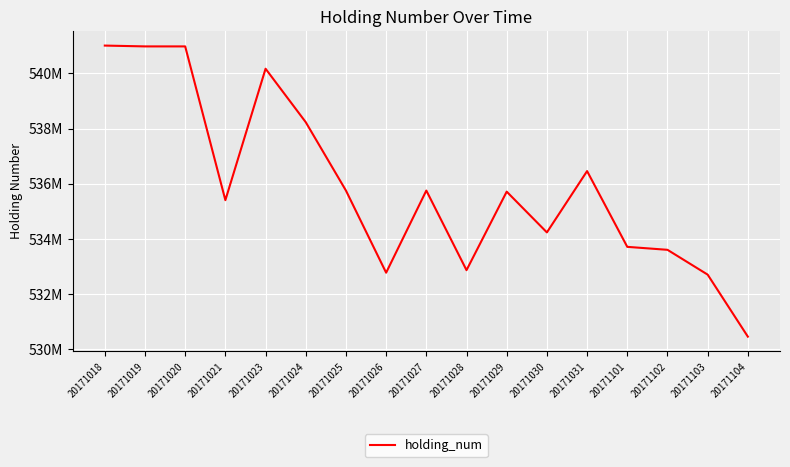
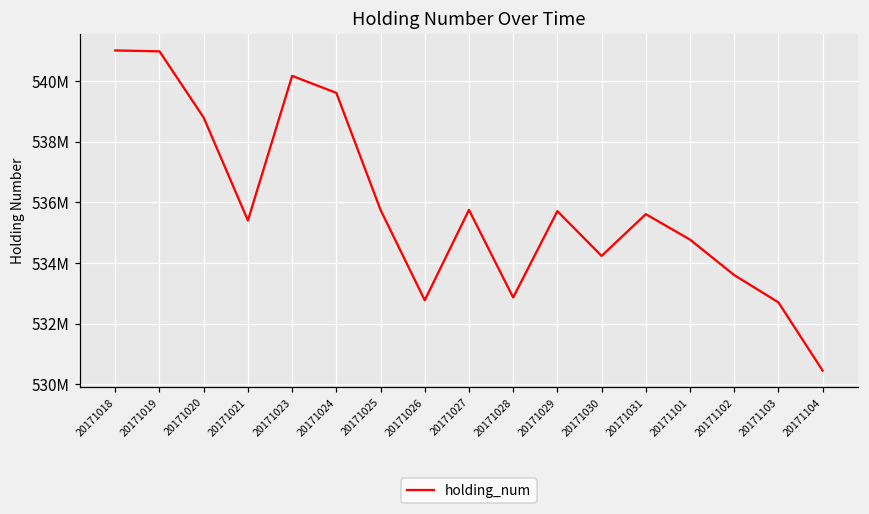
  {
    "20171018": 541000000,
    "20171019": 541000000,
-   "20171020": 541000000,
+   "20171020": 538800000,
    "20171021": 535400000,
    "20171023": 540200000,
-   "20171024": 538200000,
+   "20171024": 539600000,
    "20171025": 535800000,
    "20171026": 532800000,
    "20171027": 535800000,
    "20171028": 532900000,
    "20171029": 535700000,
    "20171030": 534200000,
-   "20171031": 536500000,
-   "20171101": 533700000,
+   "20171031": 535600000,
+   "20171101": 534800000,
    "20171102": 533600000,
    "20171103": 532700000,
    "20171104": 530500000
  }
